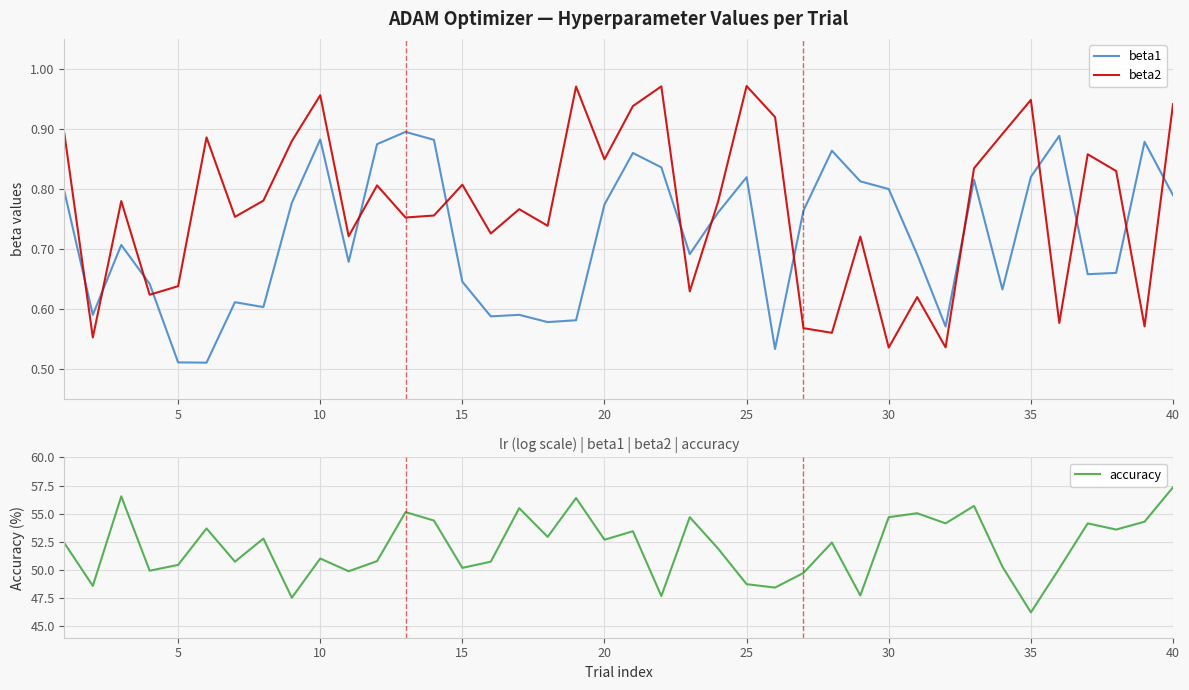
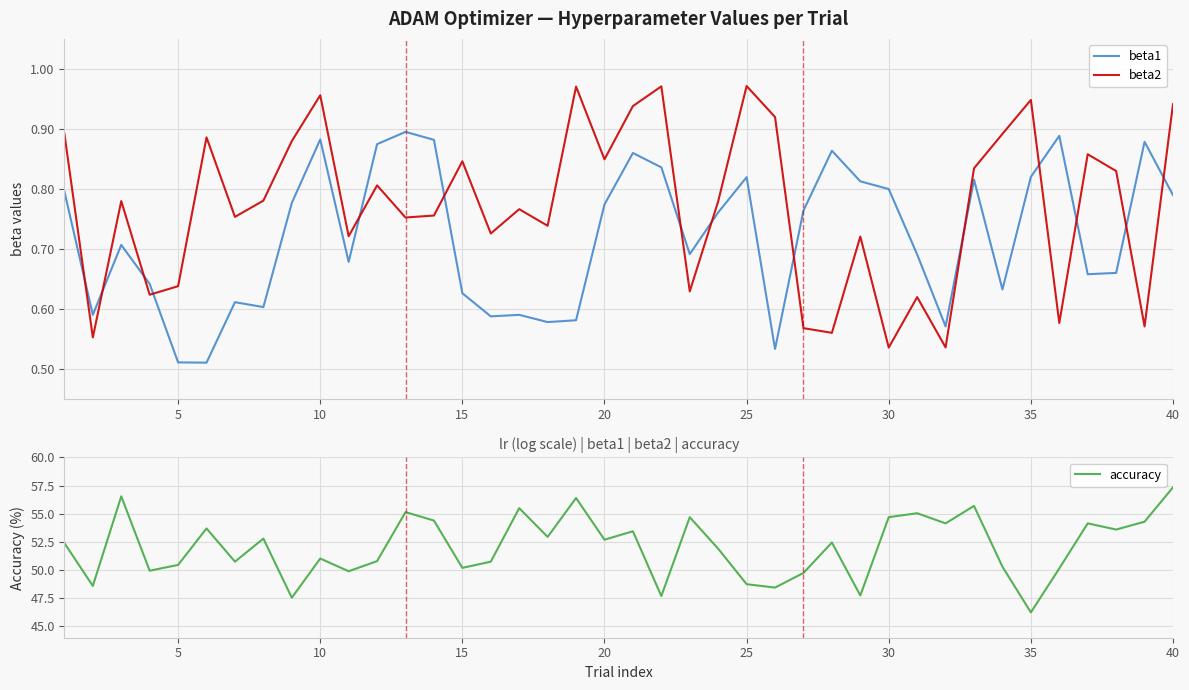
  {
    "ADAM Optimizer — Hyperparameter Values per Trial": {
      "beta1": {
        "5": 0.51,
        "10": 0.88,
-       "15": 0.65,
+       "15": 0.63,
        "20": 0.77,
        "25": 0.82,
        "30": 0.80,
        "35": 0.82,
        "40": 0.79
      },
      "beta2": {
        "5": 0.64,
        "10": 0.96,
-       "15": 0.81,
+       "15": 0.85,
        "20": 0.85,
        "25": 0.97,
        "30": 0.54,
        "35": 0.95,
        "40": 0.94
      }
    },
    "lr (log scale) | beta1 | beta2 | accuracy": {
      "5": 50.5,
      "10": 51.0,
      "15": 50.2,
      "20": 52.7,
      "25": 48.8,
      "30": 54.7,
      "35": 46.3,
      "40": 57.4
    }
  }
